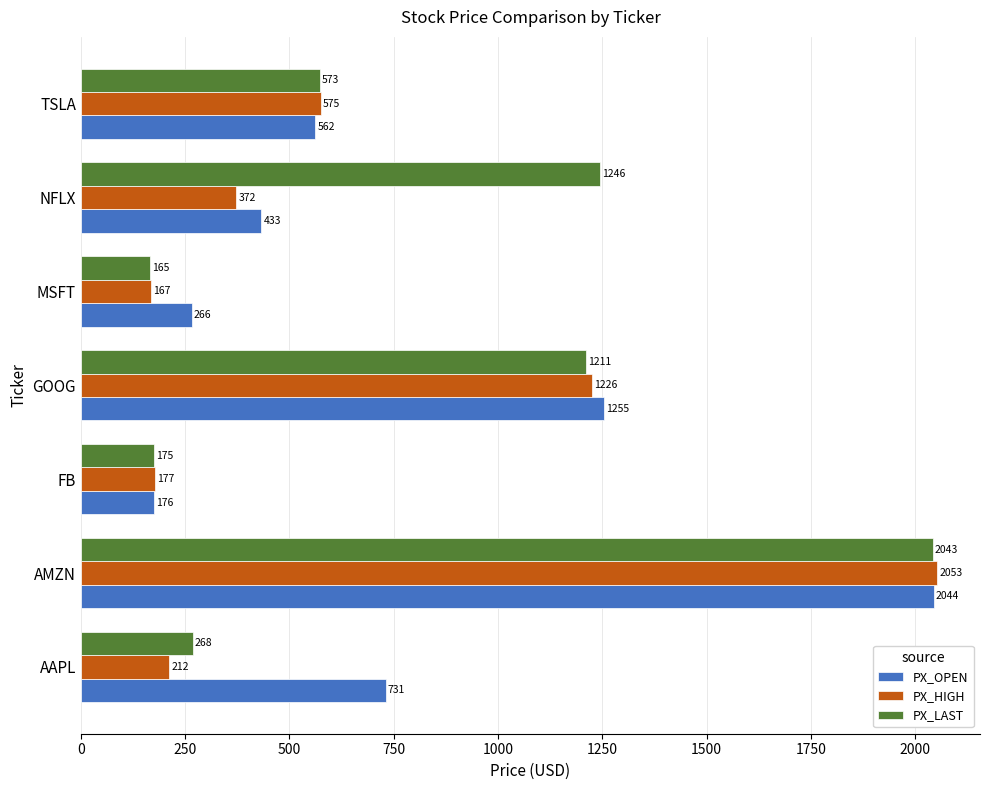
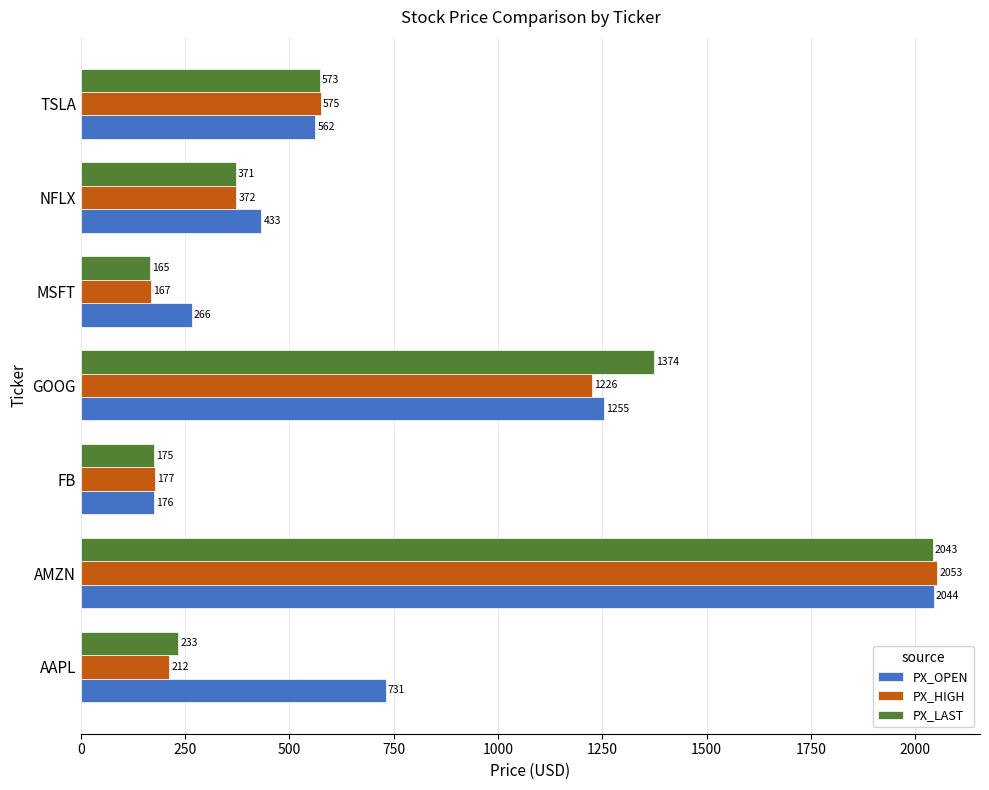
  {
    "PX_OPEN": {
      "TSLA": 562,
      "NFLX": 433,
      "MSFT": 266,
      "GOOG": 1255,
      "FB": 176,
      "AMZN": 2044,
      "AAPL": 731
    },
    "PX_HIGH": {
      "TSLA": 575,
      "NFLX": 372,
      "MSFT": 167,
      "GOOG": 1226,
      "FB": 177,
      "AMZN": 2053,
      "AAPL": 212
    },
    "PX_LAST": {
      "TSLA": 573,
-     "NFLX": 1246,
+     "NFLX": 371,
      "MSFT": 165,
-     "GOOG": 1211,
+     "GOOG": 1374,
      "FB": 175,
      "AMZN": 2043,
-     "AAPL": 268
+     "AAPL": 233
    }
  }
